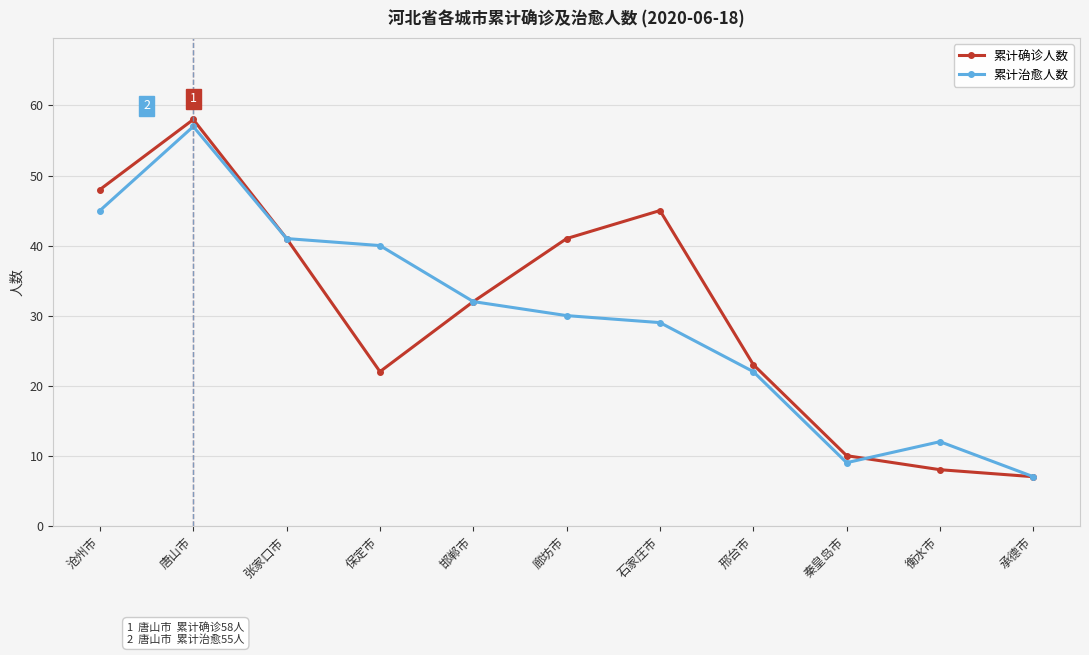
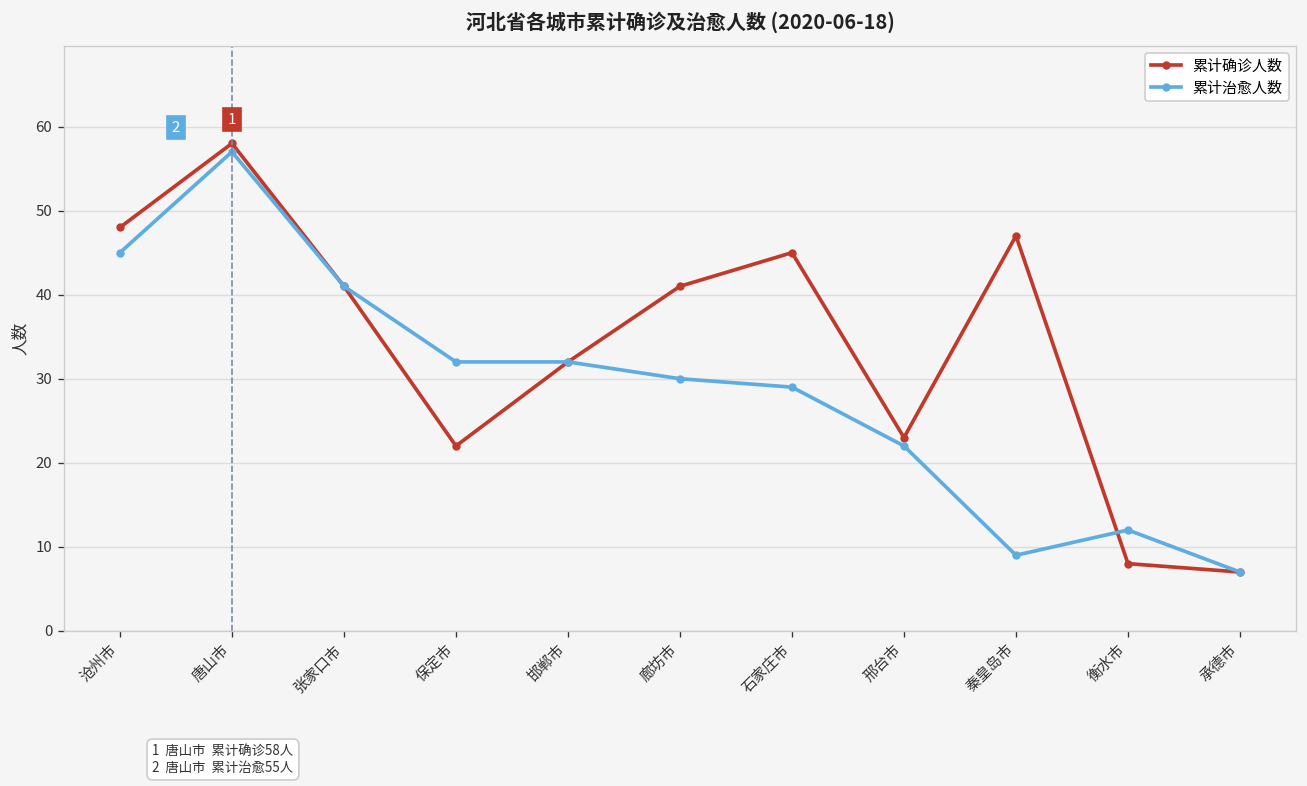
  {
    "累计确诊人数": {
      "沧州市": 48,
      "保定市": 22,
      "廊坊市": 41,
      "石家庄市": 45,
      "邢台市": 23,
-     "秦皇岛市": 10,
+     "秦皇岛市": 47,
      "衡水市": 8
    },
    "累计治愈人数": {
      "沧州市": 45,
      "唐山市": 57,
-     "保定市": 40,
+     "保定市": 32,
      "廊坊市": 30,
      "石家庄市": 29,
      "邢台市": 22,
      "秦皇岛市": 9,
      "衡水市": 12
    }
  }
